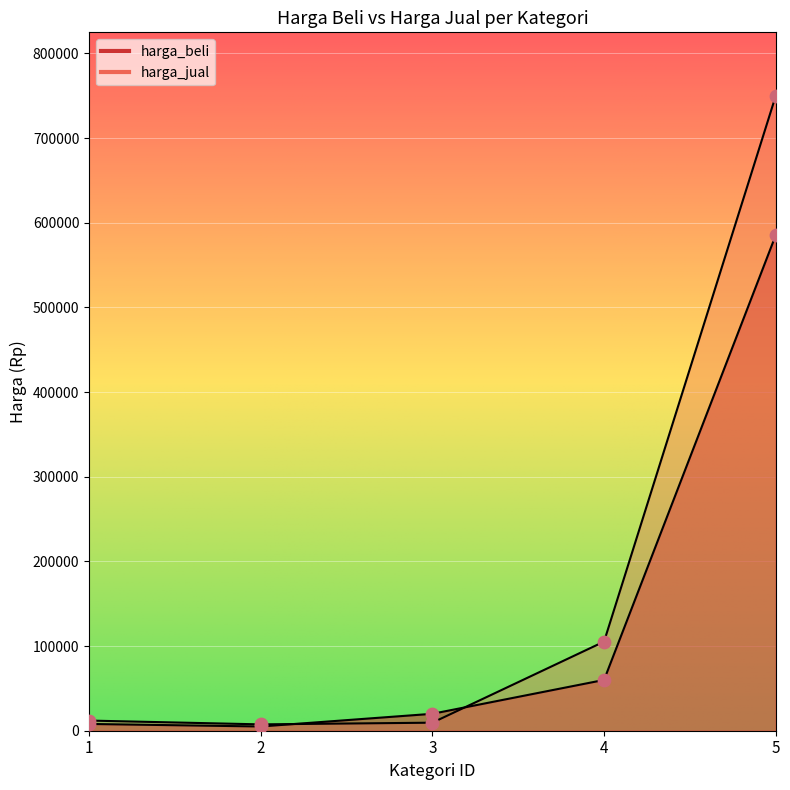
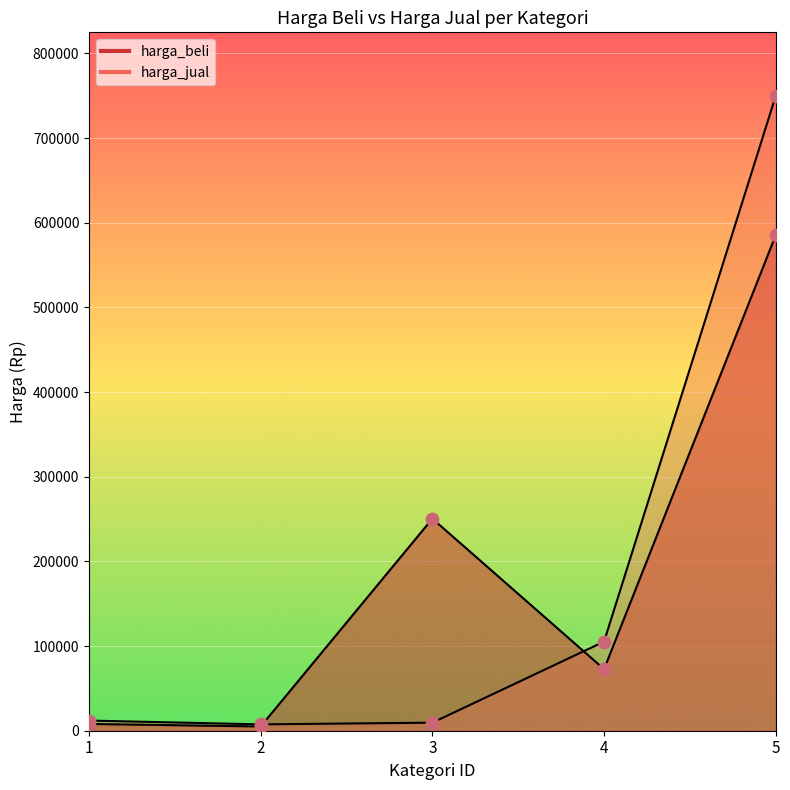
  {
    "harga_beli": {
      "1": 10000,
-     "3": 20000,
-     "4": 60000,
+     "3": 250000,
+     "4": 70000,
      "5": 590000
    },
    "harga_jual": {
      "1": 10000,
      "3": 10000,
      "4": 110000,
      "5": 750000
    }
  }
